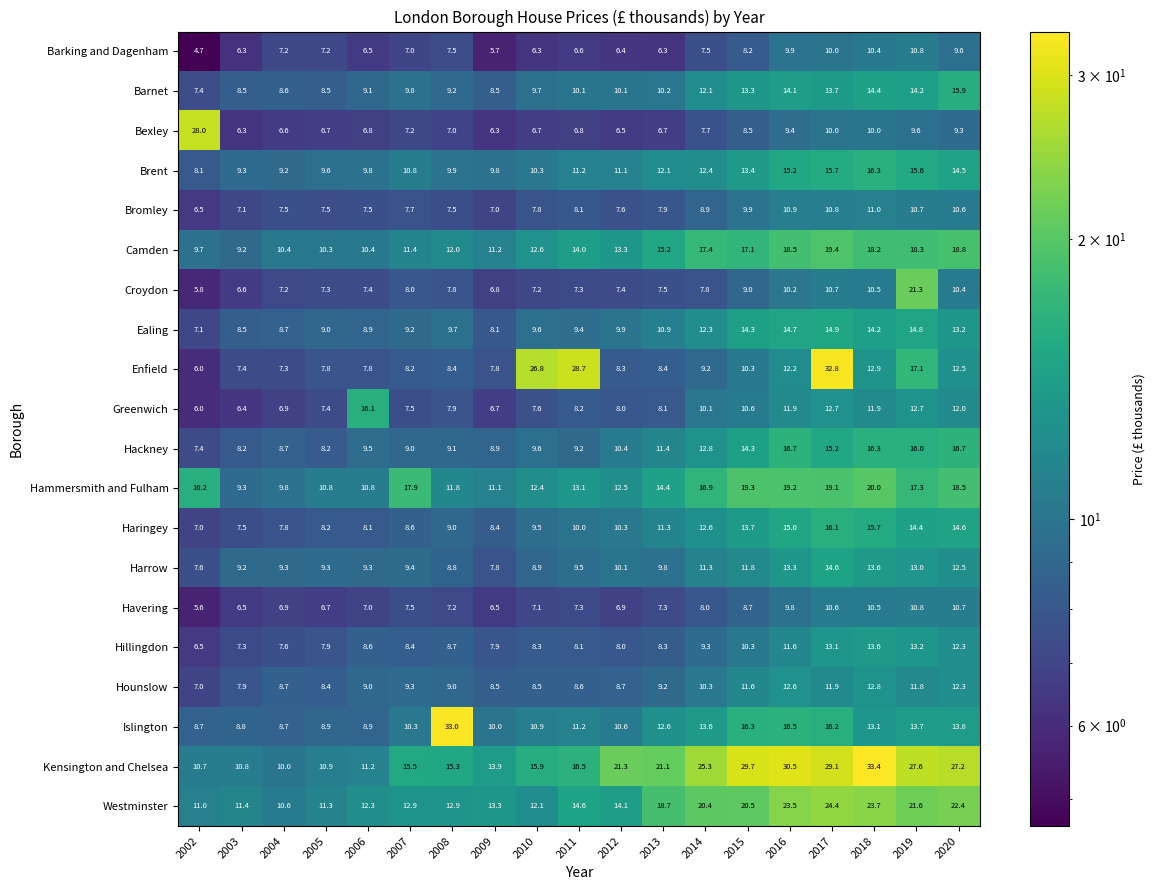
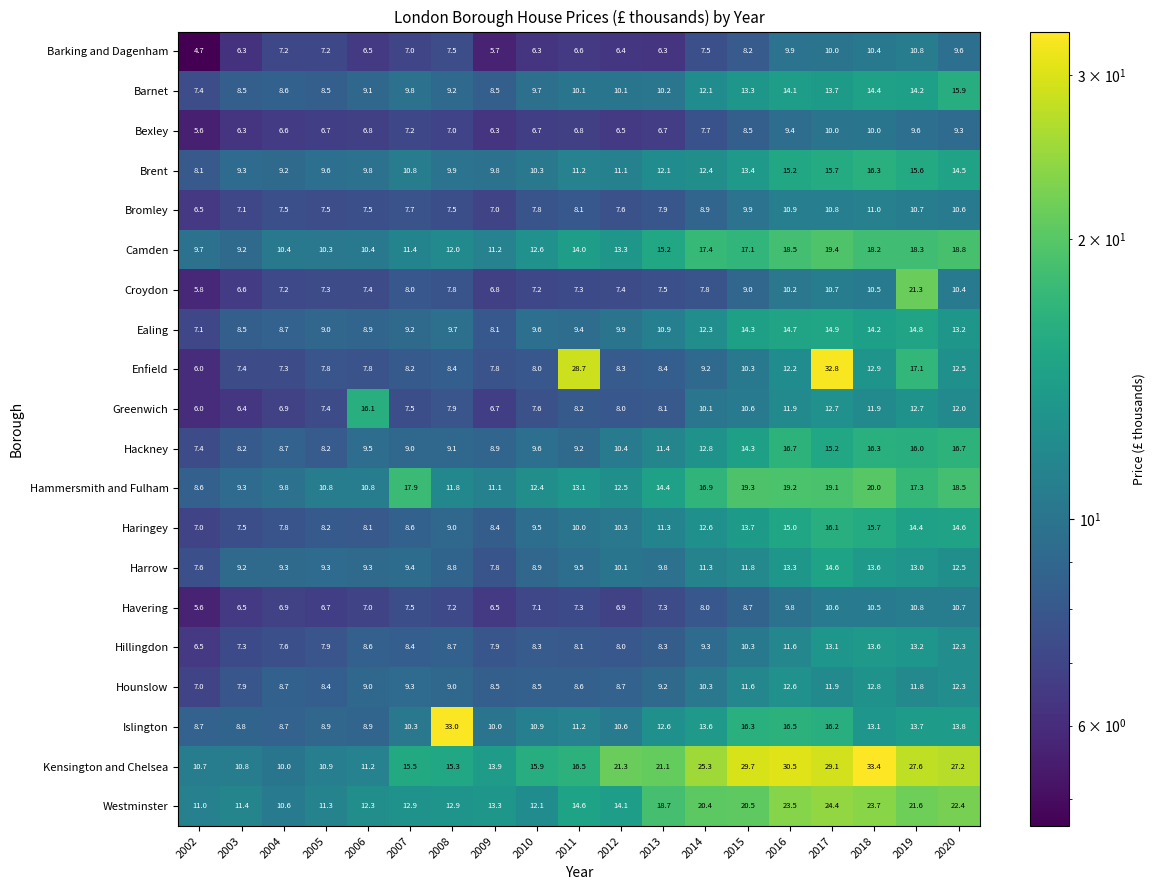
  {
    "Bexley": {
-     "2002": 28.0,
+     "2002": 5.6,
      "2003": 6.3,
      "2004": 6.6,
      "2005": 6.7,
      "2006": 6.8,
      "2007": 7.2,
      "2008": 7.0,
      "2009": 6.3,
      "2010": 6.7,
      "2011": 6.8,
      "2012": 6.5,
      "2013": 6.7,
      "2014": 7.7,
      "2015": 8.5,
      "2016": 9.4,
      "2017": 10.0,
      "2018": 10.0,
      "2019": 9.6,
      "2020": 9.3
    },
    "Enfield": {
      "2002": 6.0,
      "2003": 7.4,
      "2004": 7.3,
      "2005": 7.8,
      "2006": 7.8,
      "2007": 8.2,
      "2008": 8.4,
      "2009": 7.8,
-     "2010": 26.8,
+     "2010": 8.0,
      "2011": 28.7,
      "2012": 8.3,
      "2013": 8.4,
      "2014": 9.2,
      "2015": 10.3,
      "2016": 12.2,
      "2017": 32.8,
      "2018": 12.9,
      "2019": 17.1,
      "2020": 12.5
    },
    "Hammersmith and Fulham": {
-     "2002": 16.2,
+     "2002": 8.6,
      "2003": 9.3,
      "2004": 9.8,
      "2005": 10.8,
      "2006": 10.8,
      "2007": 17.9,
      "2008": 11.8,
      "2009": 11.1,
      "2010": 12.4,
      "2011": 13.1,
      "2012": 12.5,
      "2013": 14.4,
      "2014": 16.9,
      "2015": 19.3,
      "2016": 19.2,
      "2017": 19.1,
      "2018": 20.0,
      "2019": 17.3,
      "2020": 18.5
    }
  }
